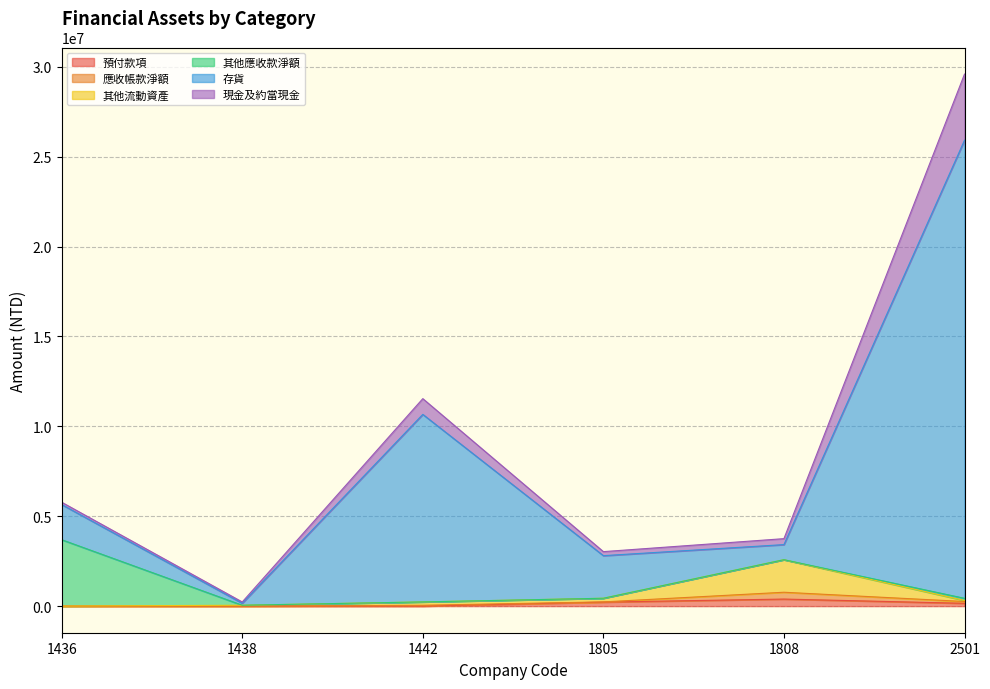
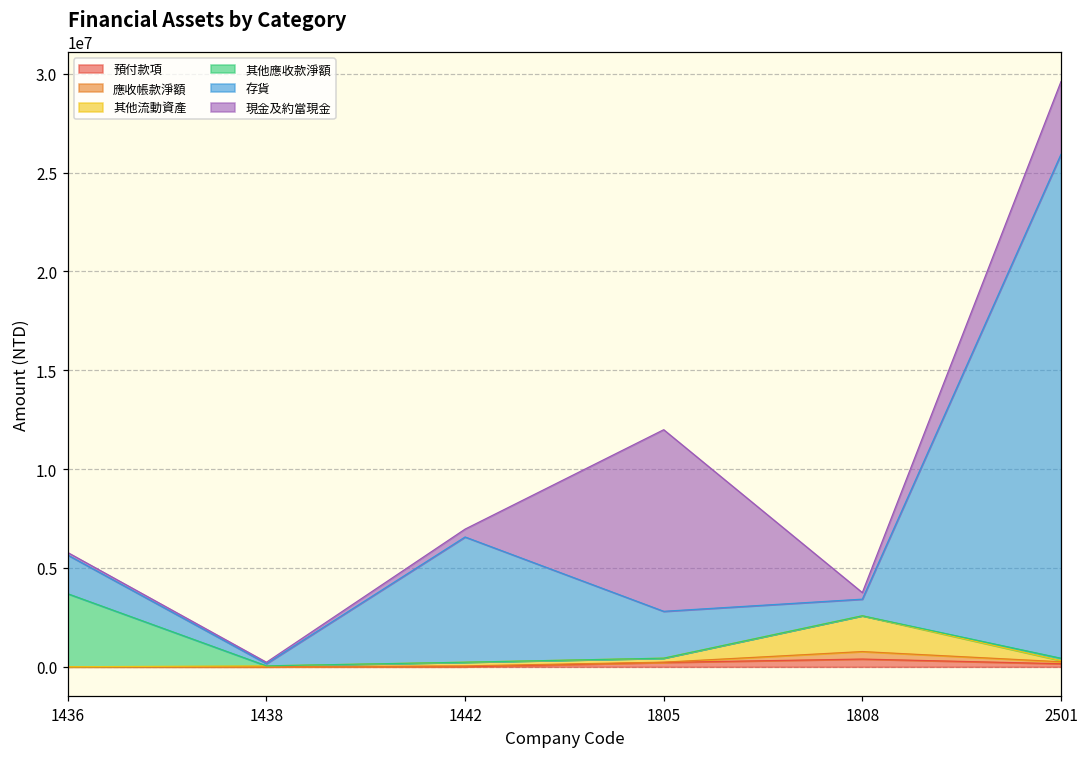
  {
    "其他應收款淨額": {
      "1436": 3700000
    },
    "存貨": {
-     "1442": 10400000,
+     "1442": 6300000,
      "1805": 2400000,
      "1808": 800000,
      "2501": 25500000
    },
    "現金及約當現金": {
-     "1442": 900000,
-     "1805": 200000,
+     "1442": 400000,
+     "1805": 9200000,
      "1808": 300000,
      "2501": 3700000
    }
  }
